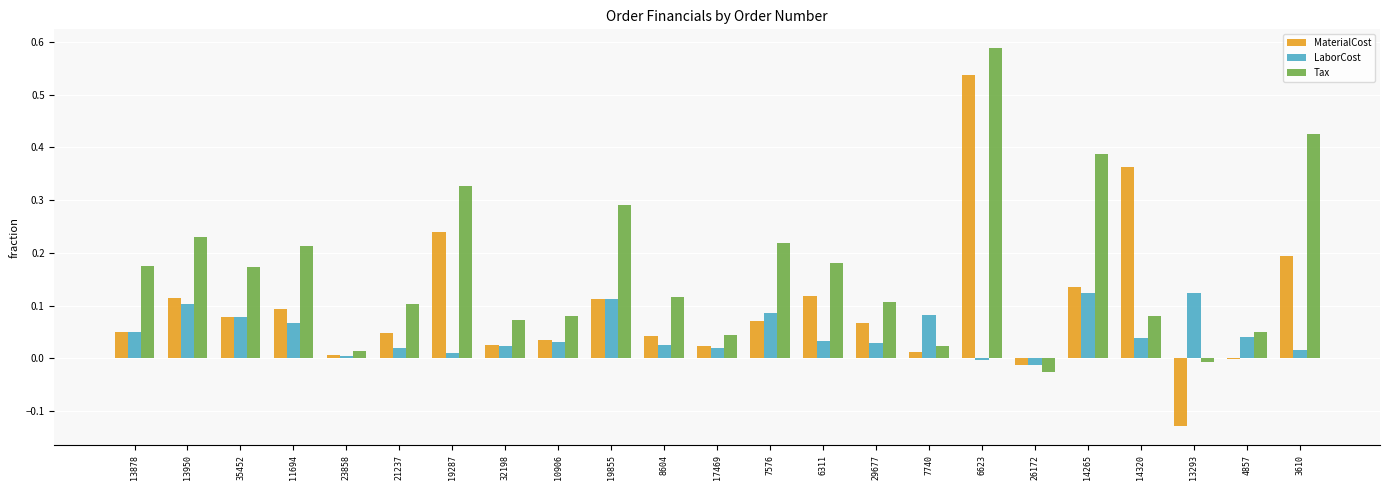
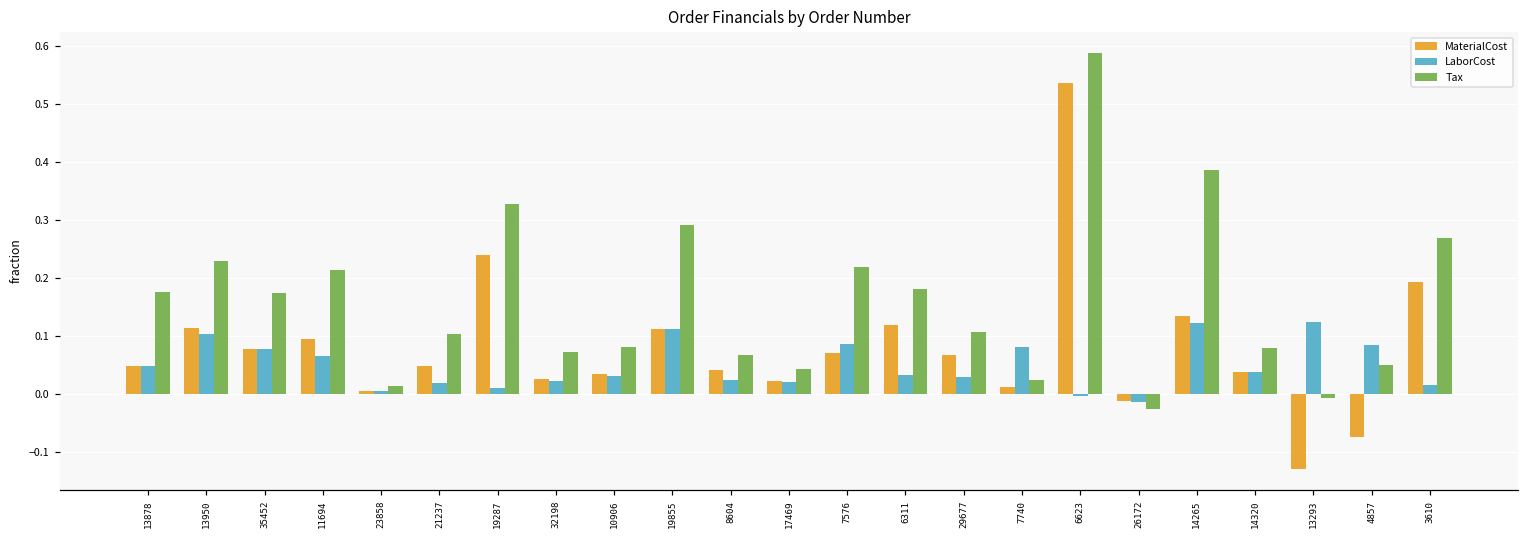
  {
    "MaterialCost": {
      "13878": 0.05,
      "13950": 0.11,
      "35452": 0.08,
      "11694": 0.09,
      "23858": 0.01,
      "21237": 0.05,
      "19287": 0.24,
      "32198": 0.03,
      "10906": 0.03,
      "19855": 0.11,
      "8604": 0.04,
      "17469": 0.02,
      "7576": 0.07,
      "6311": 0.12,
      "29677": 0.07,
      "7740": 0.01,
      "6623": 0.54,
      "26172": -0.01,
      "14265": 0.14,
-     "14320": 0.36,
+     "14320": 0.04,
      "13293": -0.13,
-     "4857": 0.00,
+     "4857": -0.07,
      "3610": 0.19
    },
    "LaborCost": {
      "13878": 0.05,
      "13950": 0.10,
      "35452": 0.08,
      "11694": 0.07,
      "23858": 0.01,
      "21237": 0.02,
      "19287": 0.01,
      "32198": 0.02,
      "10906": 0.03,
      "19855": 0.11,
      "8604": 0.02,
      "17469": 0.02,
      "7576": 0.09,
      "6311": 0.03,
      "29677": 0.03,
      "7740": 0.08,
      "26172": -0.01,
      "14265": 0.12,
      "14320": 0.04,
      "13293": 0.12,
-     "4857": 0.04,
+     "4857": 0.08,
      "3610": 0.02
    },
    "Tax": {
      "13878": 0.18,
      "13950": 0.23,
      "35452": 0.17,
      "11694": 0.21,
      "23858": 0.01,
      "21237": 0.10,
      "19287": 0.33,
      "32198": 0.07,
      "10906": 0.08,
      "19855": 0.29,
-     "8604": 0.12,
+     "8604": 0.07,
      "17469": 0.04,
      "7576": 0.22,
      "6311": 0.18,
      "29677": 0.11,
      "7740": 0.02,
      "6623": 0.59,
      "26172": -0.03,
      "14265": 0.39,
      "14320": 0.08,
      "13293": -0.01,
      "4857": 0.05,
-     "3610": 0.43
+     "3610": 0.27
    }
  }
